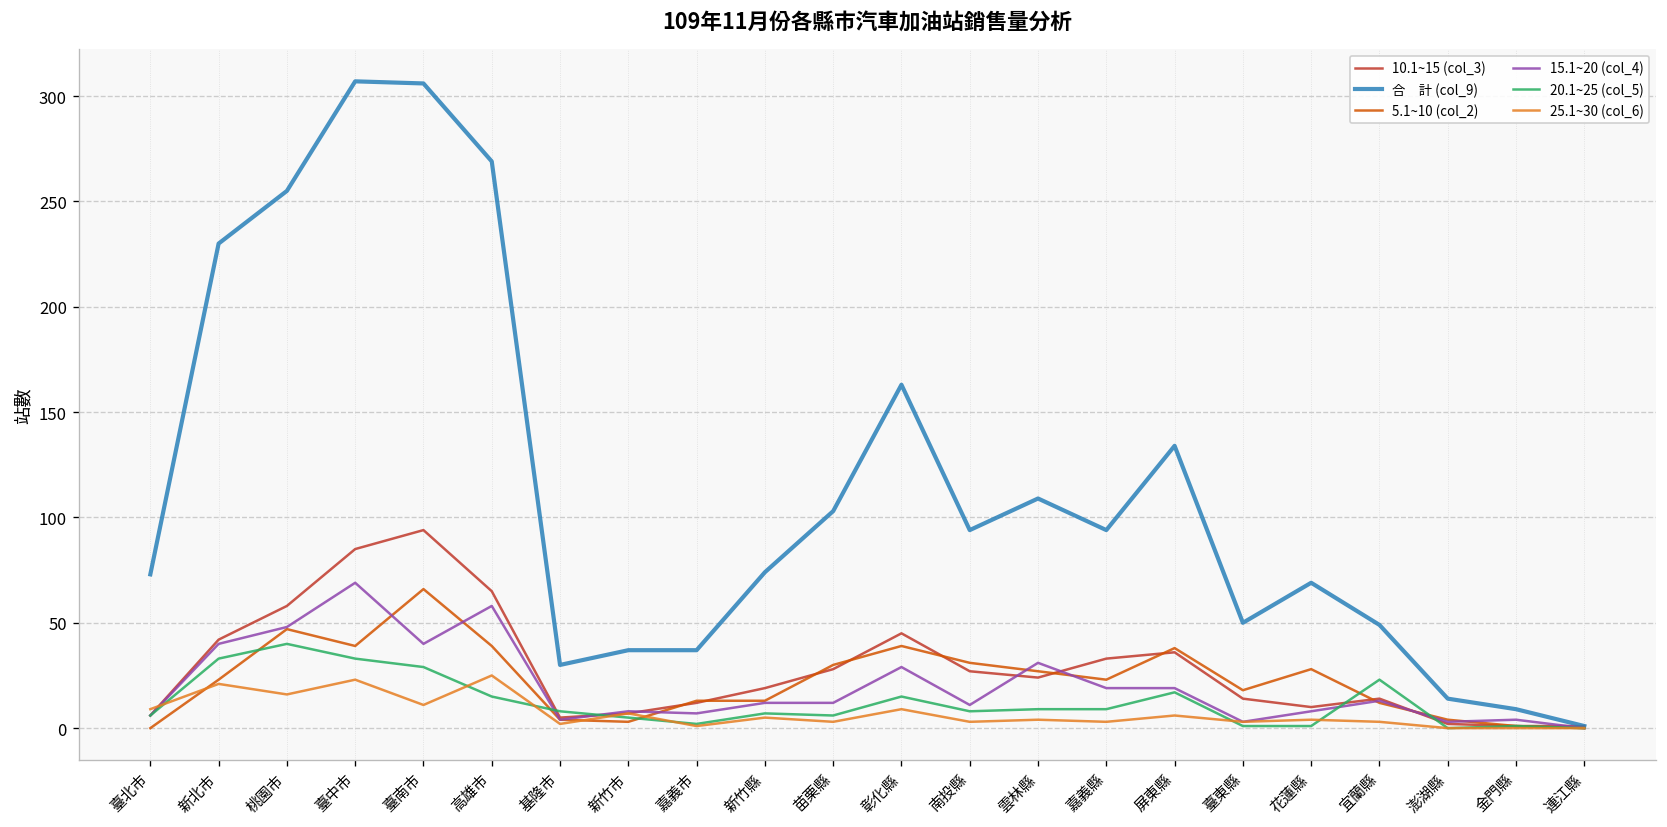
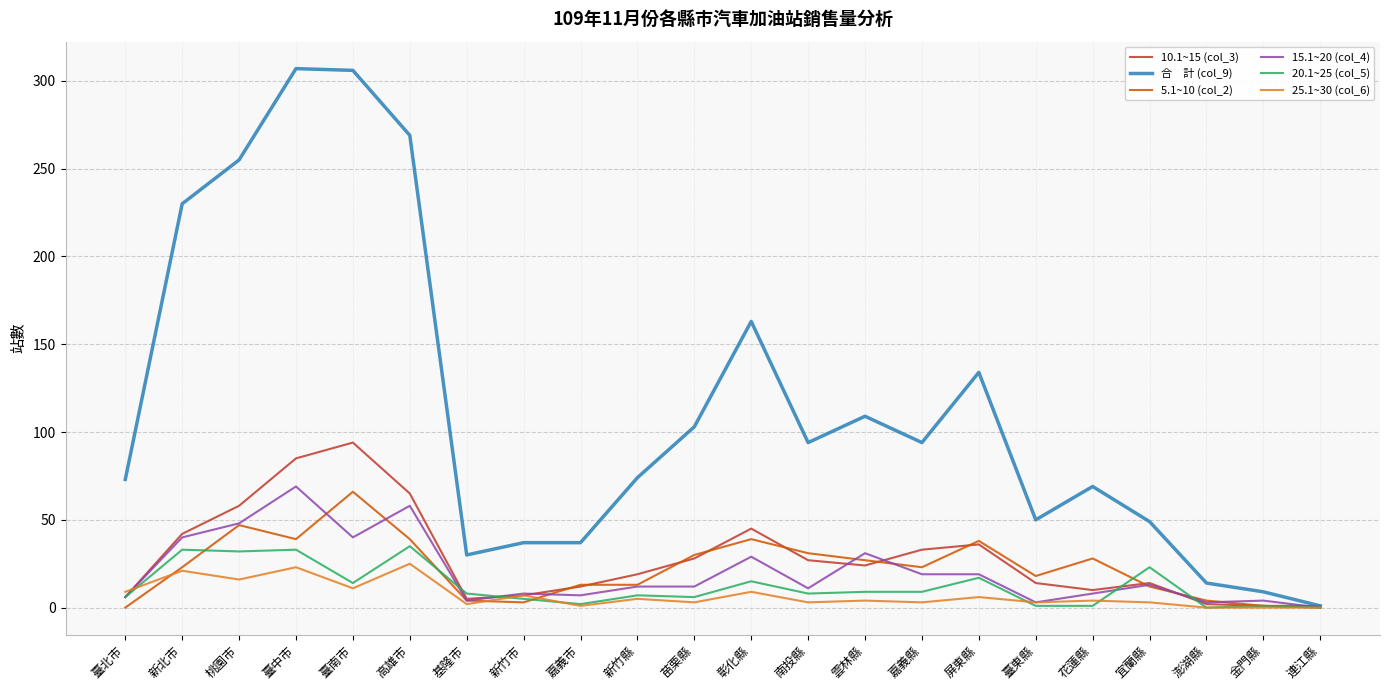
  {
    "合 計 (col_9)": {
      "臺北市": 73,
      "新北市": 230,
      "桃園市": 255,
      "臺中市": 307,
      "臺南市": 306,
      "高雄市": 269,
      "基隆市": 30,
      "新竹市": 37,
      "嘉義市": 37,
      "新竹縣": 74,
      "苗栗縣": 103,
      "彰化縣": 163,
      "南投縣": 94,
      "雲林縣": 109,
      "嘉義縣": 94,
      "屏東縣": 134,
      "臺東縣": 50,
      "花蓮縣": 69,
      "宜蘭縣": 49,
      "澎湖縣": 14,
      "金門縣": 9
    },
    "15.1~20 (col_4)": {
      "新北市": 40,
      "臺中市": 69,
      "臺南市": 40,
      "高雄市": 58,
      "嘉義市": 7,
      "苗栗縣": 12,
      "彰化縣": 29,
      "南投縣": 11,
      "雲林縣": 31,
      "嘉義縣": 19,
      "屏東縣": 19,
      "花蓮縣": 8,
      "金門縣": 4
    },
    "20.1~25 (col_5)": {
      "新北市": 33,
-     "桃園市": 40,
+     "桃園市": 32,
      "臺中市": 33,
-     "臺南市": 29,
-     "高雄市": 15,
+     "臺南市": 14,
+     "高雄市": 35,
      "基隆市": 8,
      "新竹市": 5,
      "新竹縣": 7,
      "苗栗縣": 6,
      "彰化縣": 15,
      "南投縣": 8,
      "雲林縣": 9,
      "嘉義縣": 9,
      "屏東縣": 17,
      "臺東縣": 1,
      "花蓮縣": 1,
      "宜蘭縣": 23
    }
  }
